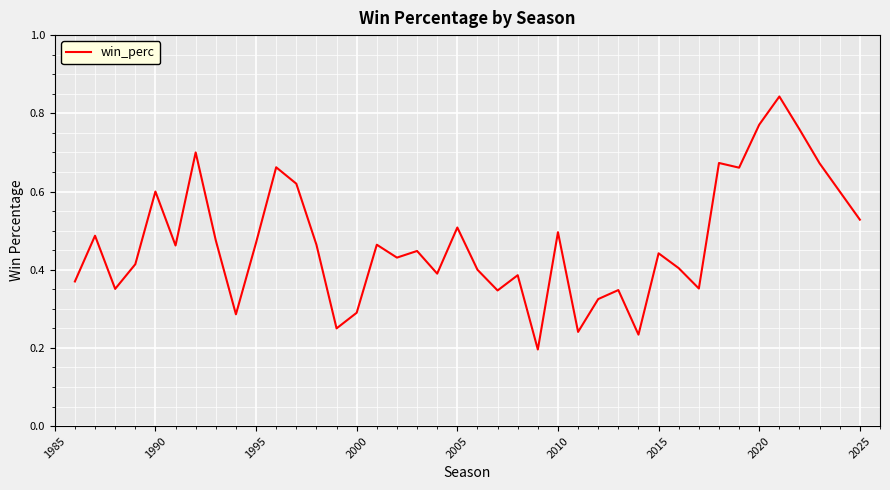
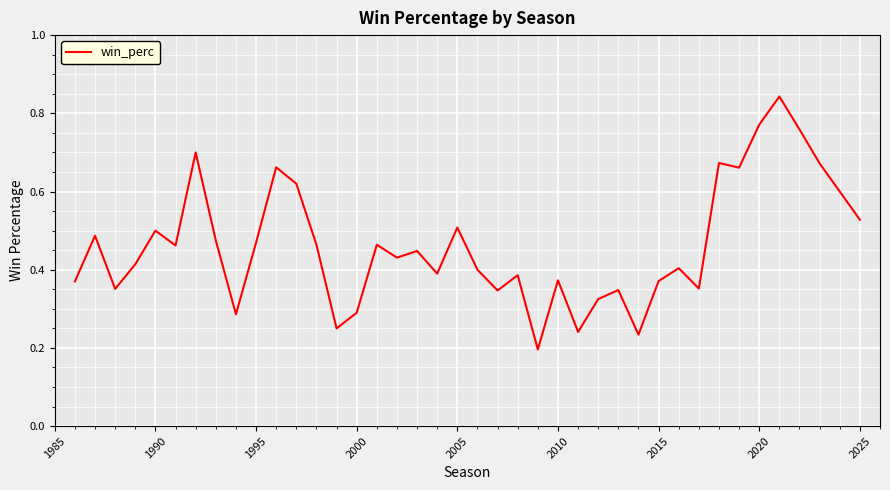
  {
-   "1990": 0.6,
+   "1990": 0.5,
    "1995": 0.47,
    "2000": 0.29,
    "2005": 0.51,
-   "2010": 0.50,
-   "2015": 0.44,
+   "2010": 0.37,
+   "2015": 0.37,
    "2020": 0.77,
    "2025": 0.53
  }
